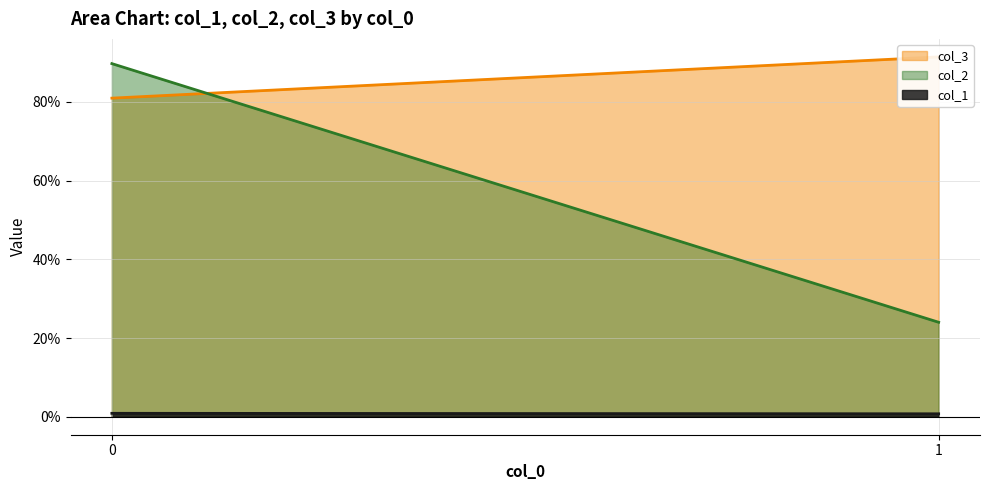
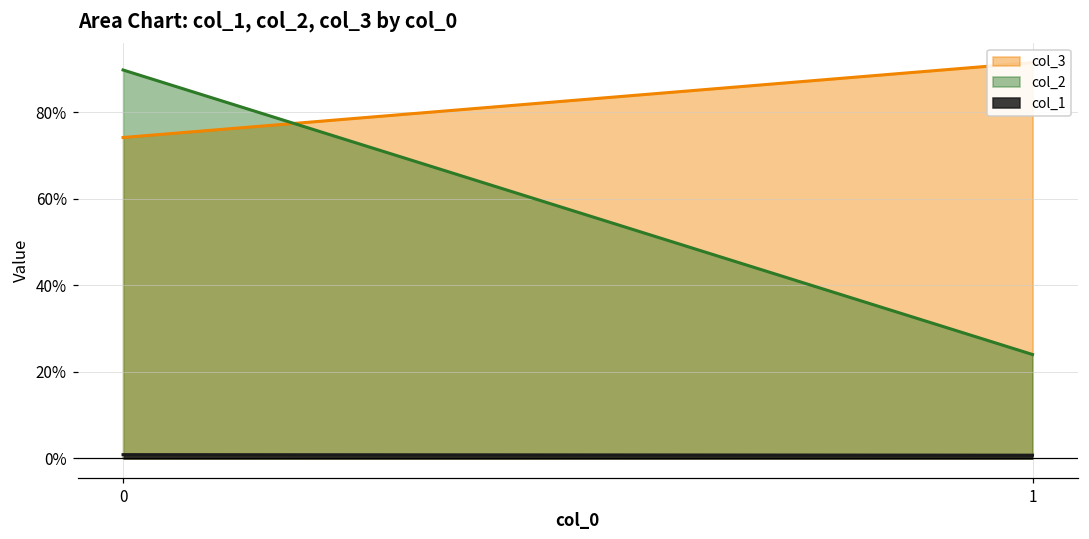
  {
    "col_3": {
-     "0": "81%"
+     "0": "74%"
    },
    "col_2": {
      "0": "90%",
      "1": "24%"
    },
    "col_1": {
      "0": "1%",
      "1": "1%"
    }
  }
